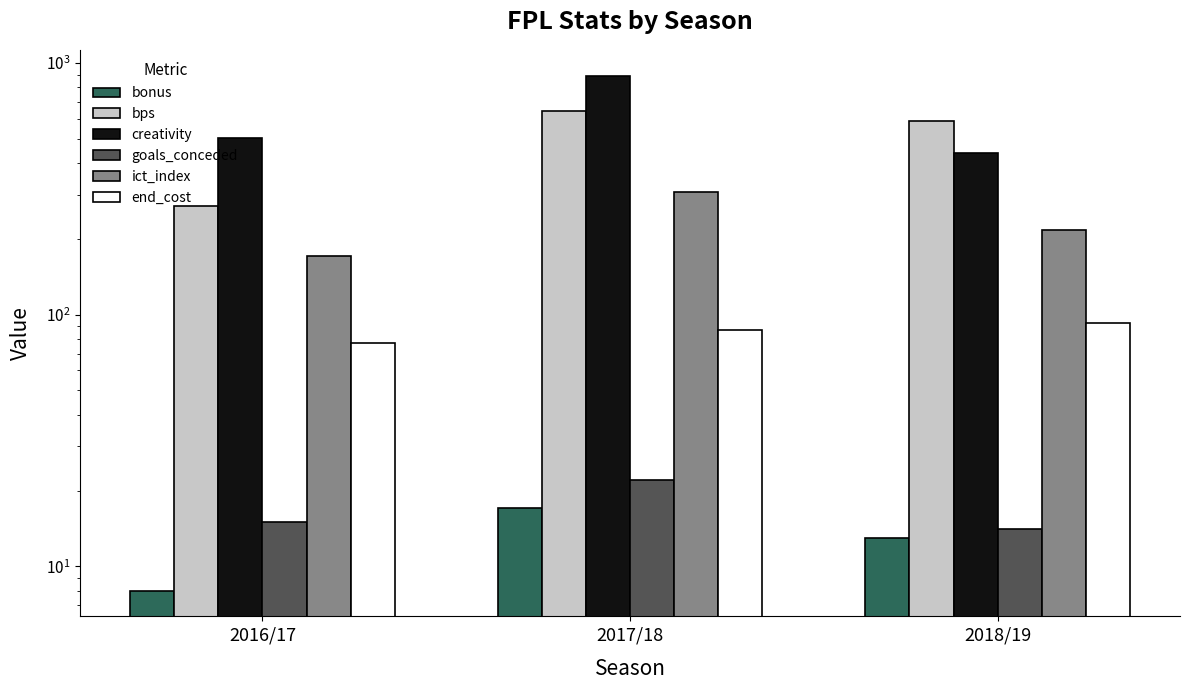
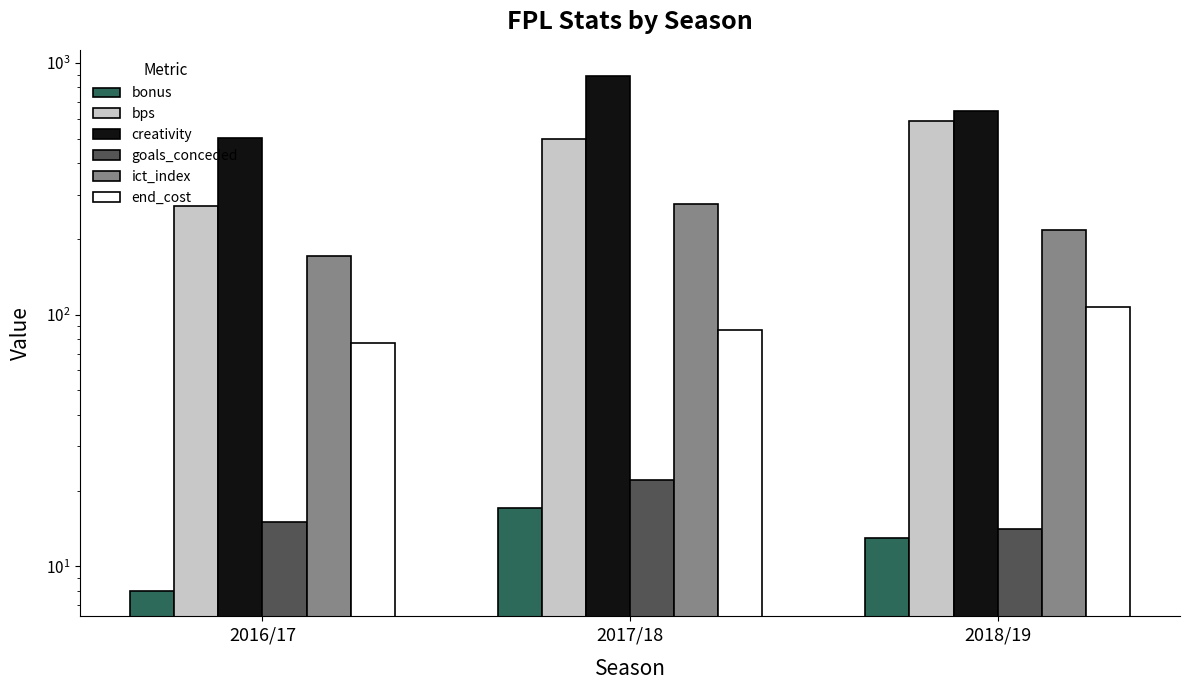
  {
    "bps": {
      "2016/17": 270,
-     "2017/18": 650,
+     "2017/18": 500,
      "2018/19": 590
    },
    "creativity": {
      "2016/17": 510,
      "2017/18": 890,
-     "2018/19": 440
+     "2018/19": 650
    },
    "ict_index": {
      "2016/17": 170,
-     "2017/18": 310,
+     "2017/18": 270,
      "2018/19": 220
    },
    "end_cost": {
      "2016/17": 77,
      "2017/18": 87,
-     "2018/19": 93
+     "2018/19": 107
    }
  }
